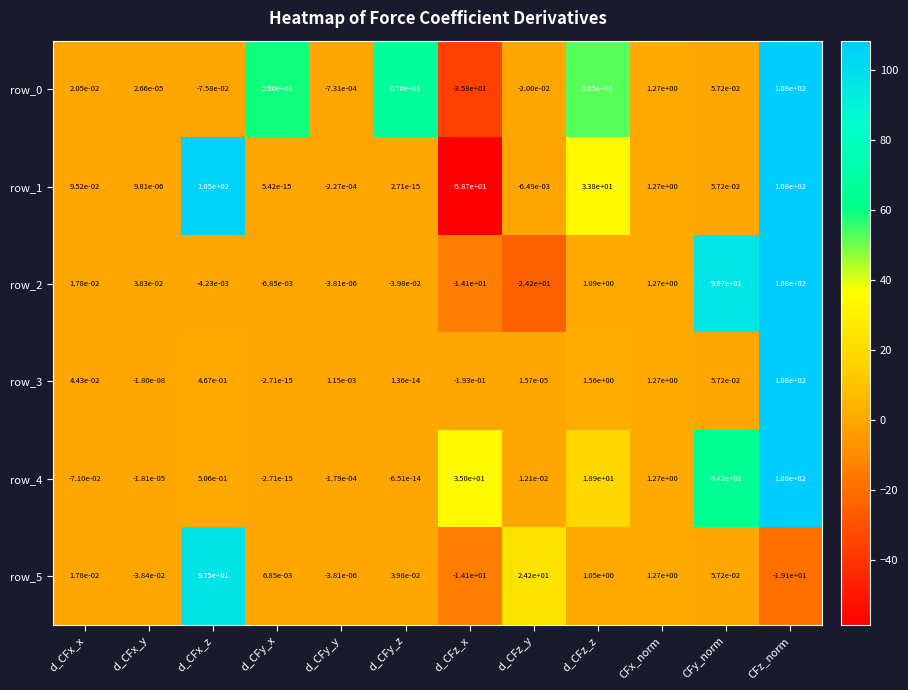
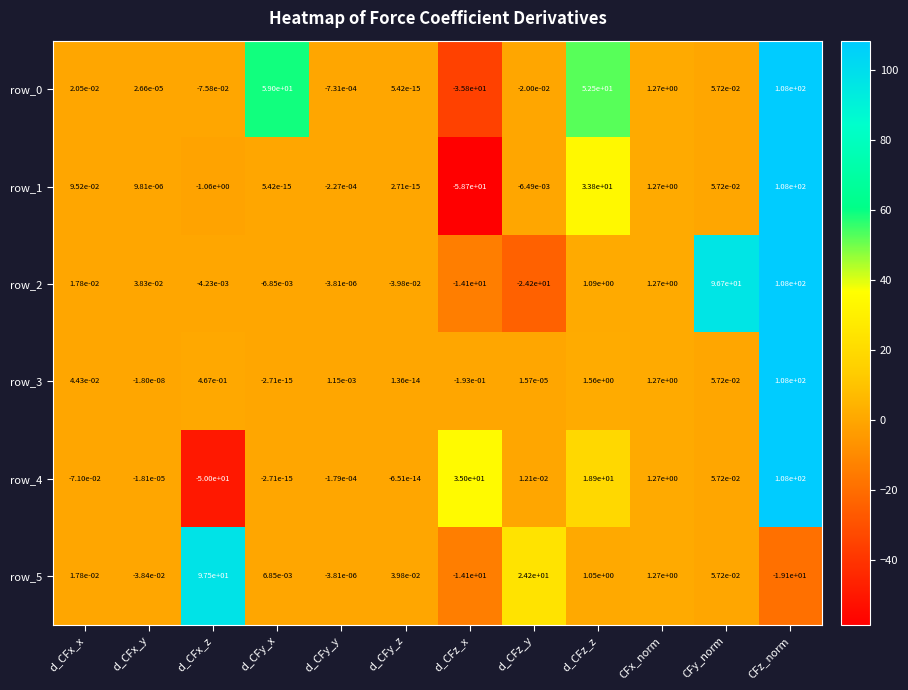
  {
    "row_0": {
      "d_CFx_x": "2.05e-02",
      "d_CFx_y": "2.66e-05",
      "d_CFx_z": "-7.58e-02",
      "d_CFy_x": "5.90e+01",
      "d_CFy_y": "-7.31e-04",
-     "d_CFy_z": "6.70e+01",
+     "d_CFy_z": "5.42e-15",
      "d_CFz_x": "-3.58e+01",
      "d_CFz_y": "-2.00e-02",
      "d_CFz_z": "5.25e+01",
      "CFx_norm": "1.27e+00",
      "CFy_norm": "5.72e-02",
      "CFz_norm": "1.08e+02"
    },
    "row_1": {
      "d_CFx_x": "9.52e-02",
      "d_CFx_y": "9.81e-06",
-     "d_CFx_z": "1.05e+02",
+     "d_CFx_z": "-1.06e+00",
      "d_CFy_x": "5.42e-15",
      "d_CFy_y": "-2.27e-04",
      "d_CFy_z": "2.71e-15",
      "d_CFz_x": "-5.87e+01",
      "d_CFz_y": "-6.49e-03",
      "d_CFz_z": "3.38e+01",
      "CFx_norm": "1.27e+00",
      "CFy_norm": "5.72e-02",
      "CFz_norm": "1.08e+02"
    },
    "row_2": {
      "d_CFx_x": "1.78e-02",
      "d_CFx_y": "3.83e-02",
      "d_CFx_z": "-4.23e-03",
      "d_CFy_x": "-6.85e-03",
      "d_CFy_y": "-3.81e-06",
      "d_CFy_z": "-3.98e-02",
      "d_CFz_x": "-1.41e+01",
      "d_CFz_y": "-2.42e+01",
      "d_CFz_z": "1.09e+00",
      "CFx_norm": "1.27e+00",
      "CFy_norm": "9.67e+01",
      "CFz_norm": "1.08e+02"
    },
    "row_3": {
      "d_CFx_x": "4.43e-02",
      "d_CFx_y": "-1.80e-08",
      "d_CFx_z": "4.67e-01",
      "d_CFy_x": "-2.71e-15",
      "d_CFy_y": "1.15e-03",
      "d_CFy_z": "1.36e-14",
      "d_CFz_x": "-1.93e-01",
      "d_CFz_y": "1.57e-05",
      "d_CFz_z": "1.56e+00",
      "CFx_norm": "1.27e+00",
      "CFy_norm": "5.72e-02",
      "CFz_norm": "1.08e+02"
    },
    "row_4": {
      "d_CFx_x": "-7.10e-02",
      "d_CFx_y": "-1.81e-05",
-     "d_CFx_z": "5.06e-01",
+     "d_CFx_z": "-5.00e+01",
      "d_CFy_x": "-2.71e-15",
      "d_CFy_y": "-1.79e-04",
      "d_CFy_z": "-6.51e-14",
      "d_CFz_x": "3.50e+01",
      "d_CFz_y": "1.21e-02",
      "d_CFz_z": "1.89e+01",
      "CFx_norm": "1.27e+00",
-     "CFy_norm": "6.42e+01",
+     "CFy_norm": "5.72e-02",
      "CFz_norm": "1.08e+02"
    },
    "row_5": {
      "d_CFx_x": "1.78e-02",
      "d_CFx_y": "-3.84e-02",
      "d_CFx_z": "9.75e+01",
      "d_CFy_x": "6.85e-03",
      "d_CFy_y": "-3.81e-06",
      "d_CFy_z": "3.98e-02",
      "d_CFz_x": "-1.41e+01",
      "d_CFz_y": "2.42e+01",
      "d_CFz_z": "1.05e+00",
      "CFx_norm": "1.27e+00",
      "CFy_norm": "5.72e-02",
      "CFz_norm": "-1.91e+01"
    }
  }
